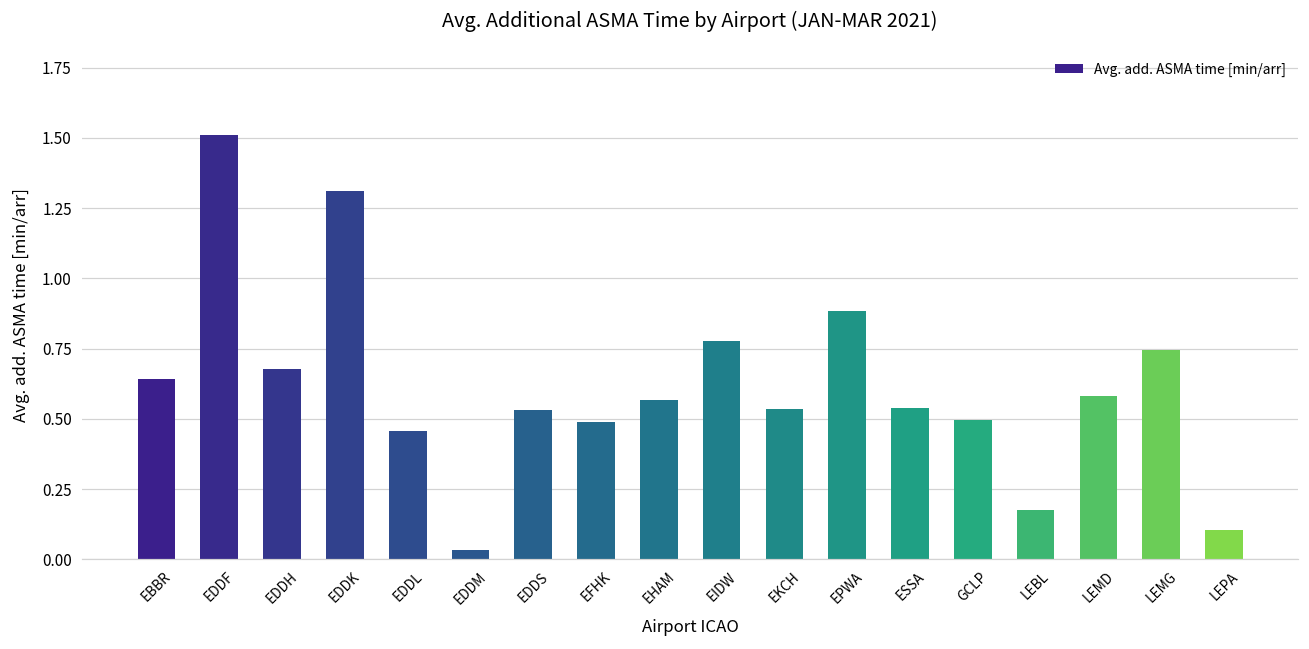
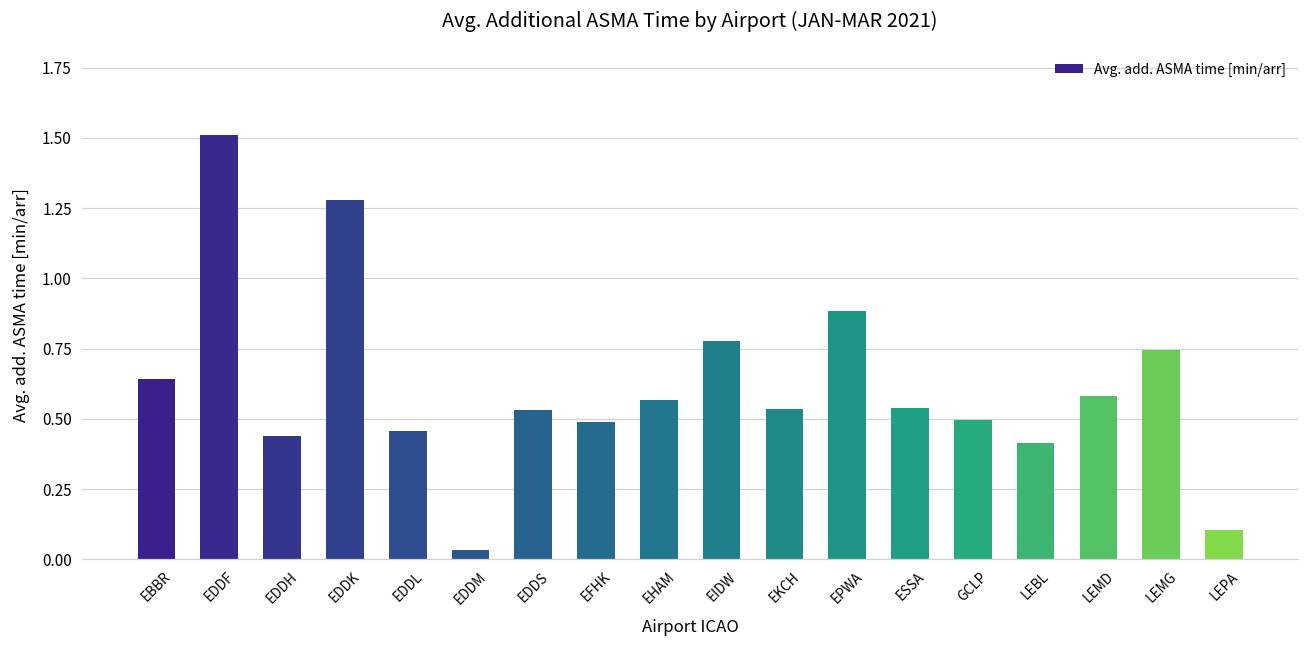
  {
    "EBBR": 0.64,
    "EDDF": 1.51,
-   "EDDH": 0.68,
-   "EDDK": 1.31,
+   "EDDH": 0.44,
+   "EDDK": 1.28,
    "EDDL": 0.46,
    "EDDM": 0.03,
    "EDDS": 0.53,
    "EFHK": 0.49,
    "EHAM": 0.57,
    "EIDW": 0.78,
    "EKCH": 0.53,
    "EPWA": 0.88,
    "ESSA": 0.54,
    "GCLP": 0.49,
-   "LEBL": 0.18,
+   "LEBL": 0.41,
    "LEMD": 0.58,
    "LEMG": 0.75,
    "LEPA": 0.10
  }
